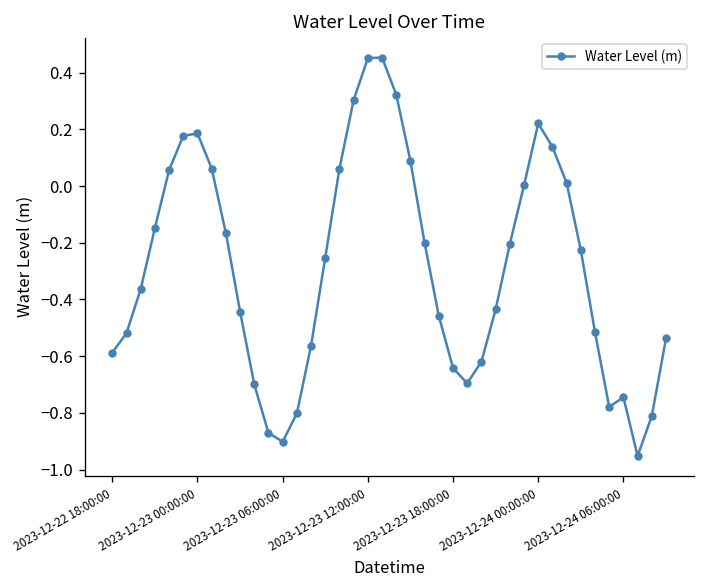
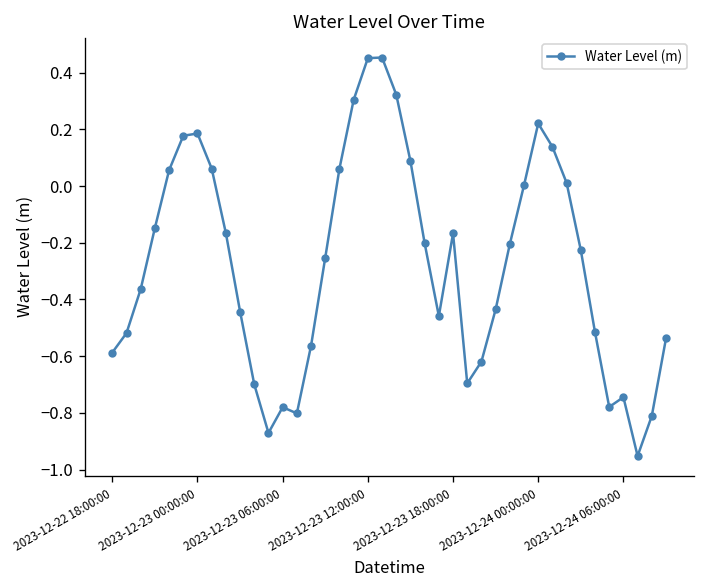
  {
    "2023-12-22 18:00:00": -0.59,
    "2023-12-23 00:00:00": 0.19,
-   "2023-12-23 06:00:00": -0.90,
+   "2023-12-23 06:00:00": -0.78,
    "2023-12-23 12:00:00": 0.45,
-   "2023-12-23 18:00:00": -0.64,
+   "2023-12-23 18:00:00": -0.17,
    "2023-12-24 00:00:00": 0.22,
    "2023-12-24 06:00:00": -0.74
  }
